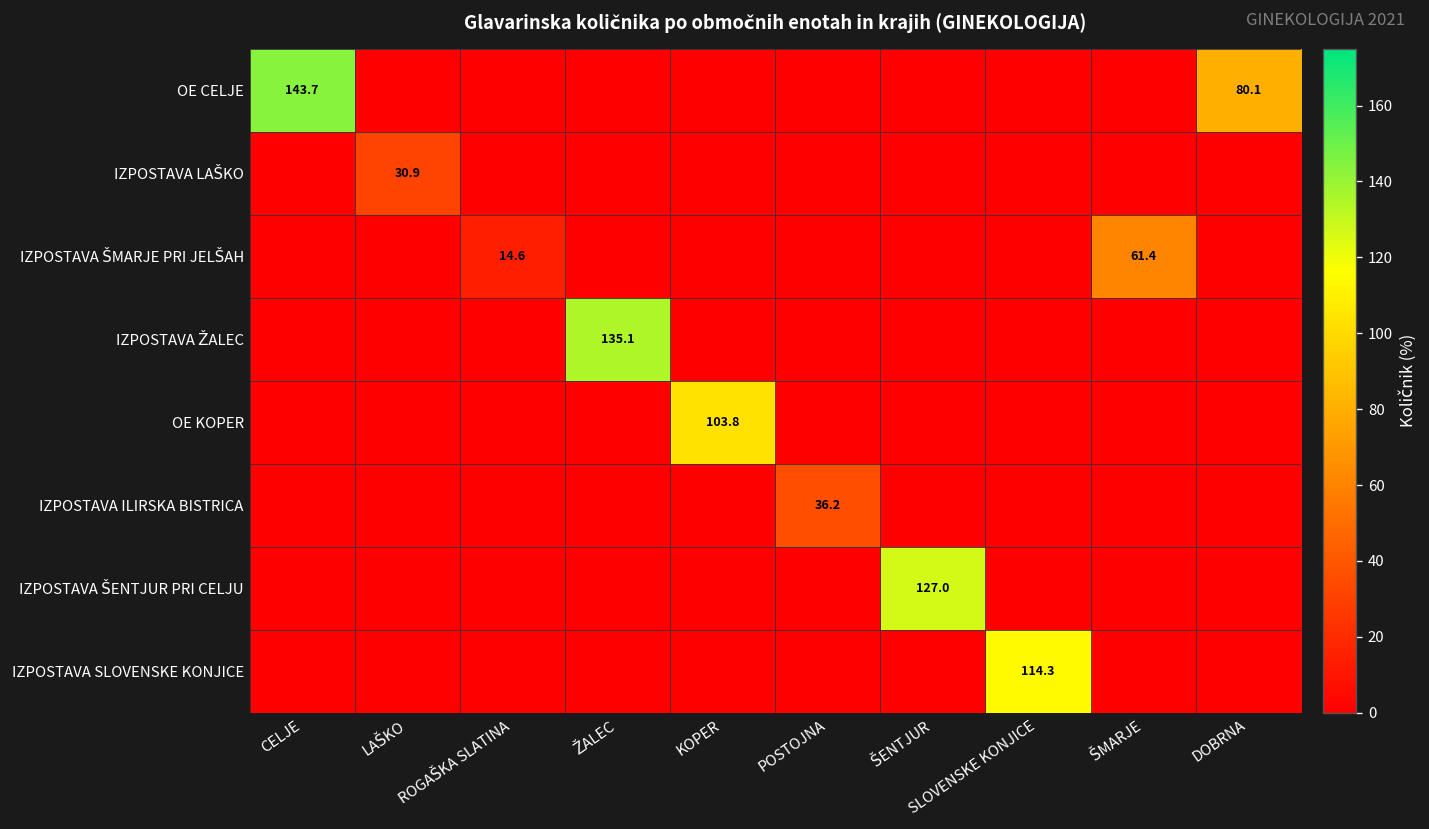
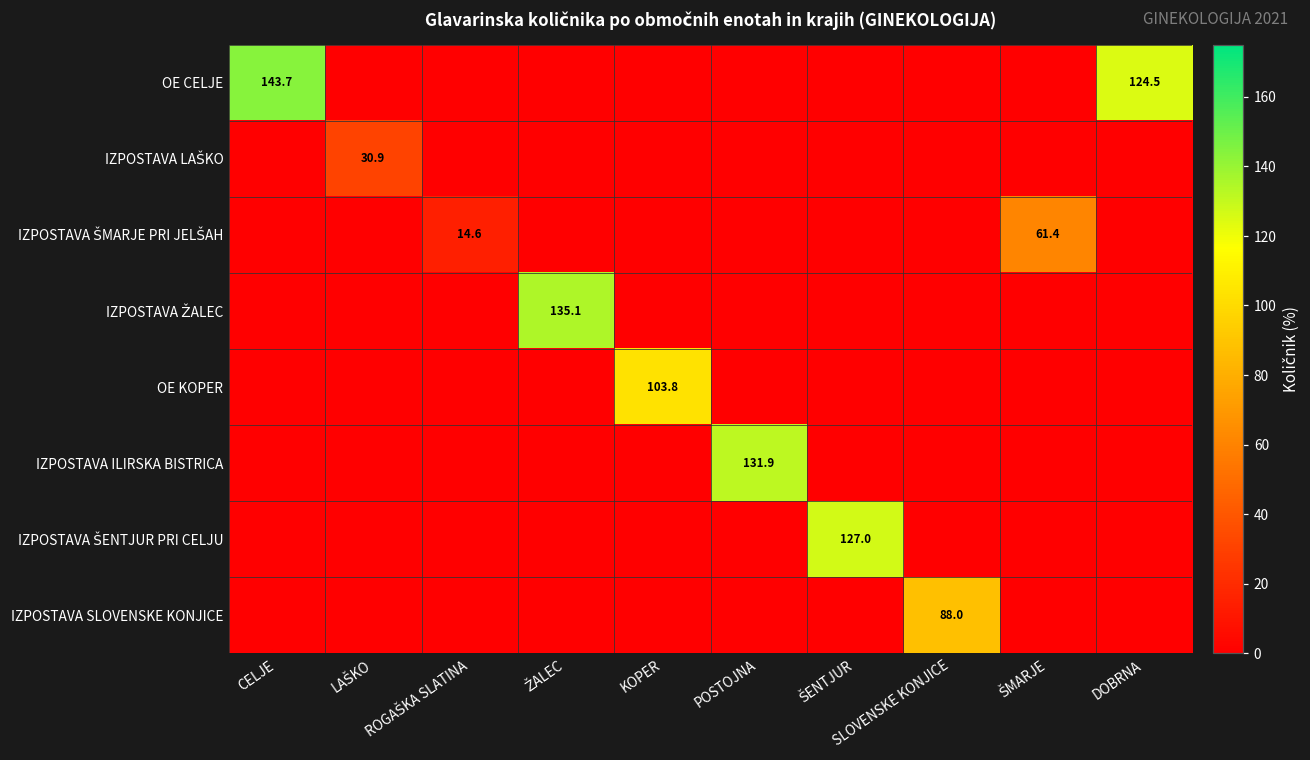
  {
    "OE CELJE": {
      "CELJE": 143.7,
-     "DOBRNA": 80.1
+     "DOBRNA": 124.5
    },
    "IZPOSTAVA LAŠKO": {
      "LAŠKO": 30.9
    },
    "IZPOSTAVA ŠMARJE PRI JELŠAH": {
      "ROGAŠKA SLATINA": 14.6,
      "ŠMARJE": 61.4
    },
    "IZPOSTAVA ŽALEC": {
      "ŽALEC": 135.1
    },
    "OE KOPER": {
      "KOPER": 103.8
    },
    "IZPOSTAVA ILIRSKA BISTRICA": {
-     "POSTOJNA": 36.2
+     "POSTOJNA": 131.9
    },
    "IZPOSTAVA ŠENTJUR PRI CELJU": {
      "ŠENTJUR": 127.0
    },
    "IZPOSTAVA SLOVENSKE KONJICE": {
-     "SLOVENSKE KONJICE": 114.3
+     "SLOVENSKE KONJICE": 88.0
    }
  }
